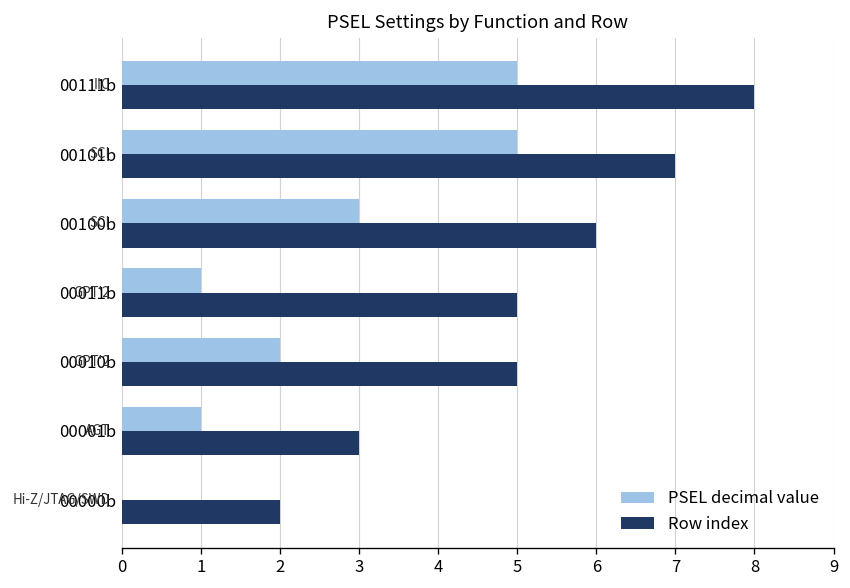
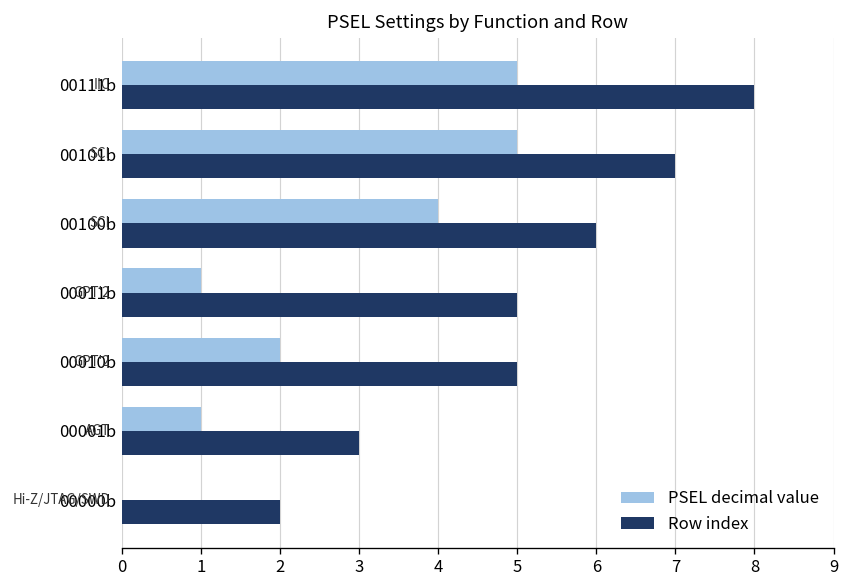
  {
    "PSEL decimal value": {
      "00111b": 5,
      "00101b": 5,
-     "00100b": 3,
+     "00100b": 4,
      "00011b": 1,
      "00010b": 2,
      "00001b": 1,
      "00000b": 0
    },
    "Row index": {
      "00111b": 8,
      "00101b": 7,
      "00100b": 6,
      "00011b": 5,
      "00010b": 5,
      "00001b": 3,
      "00000b": 2
    }
  }
